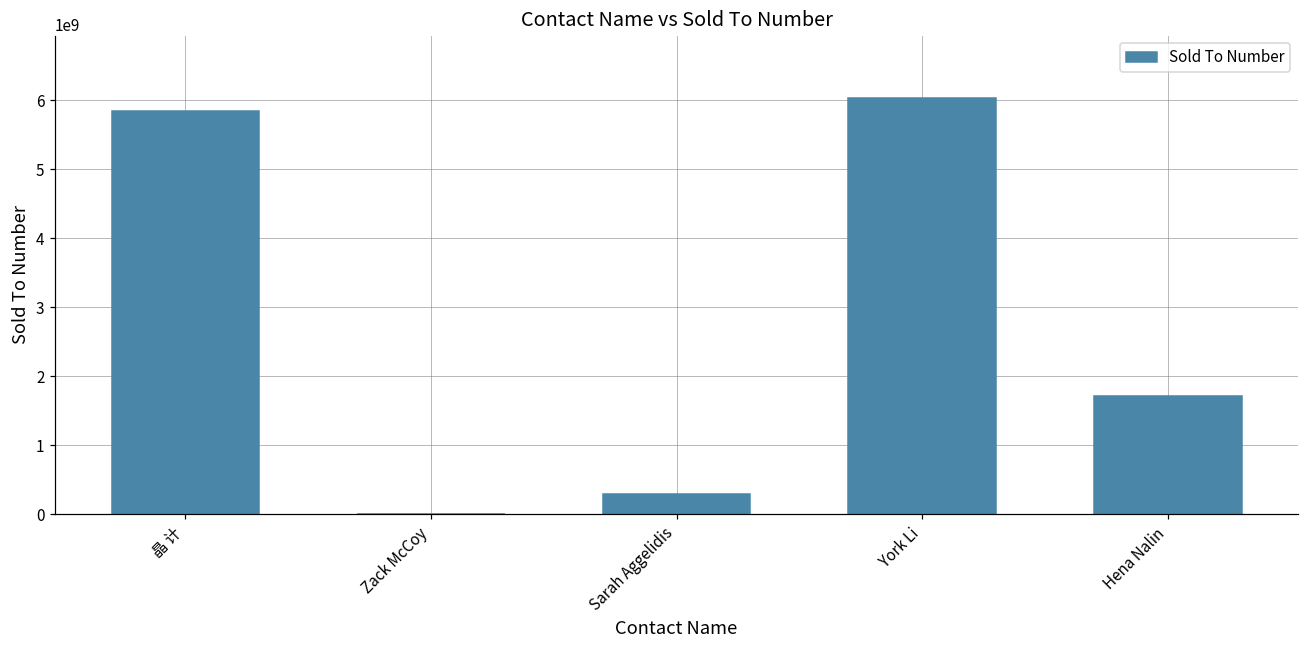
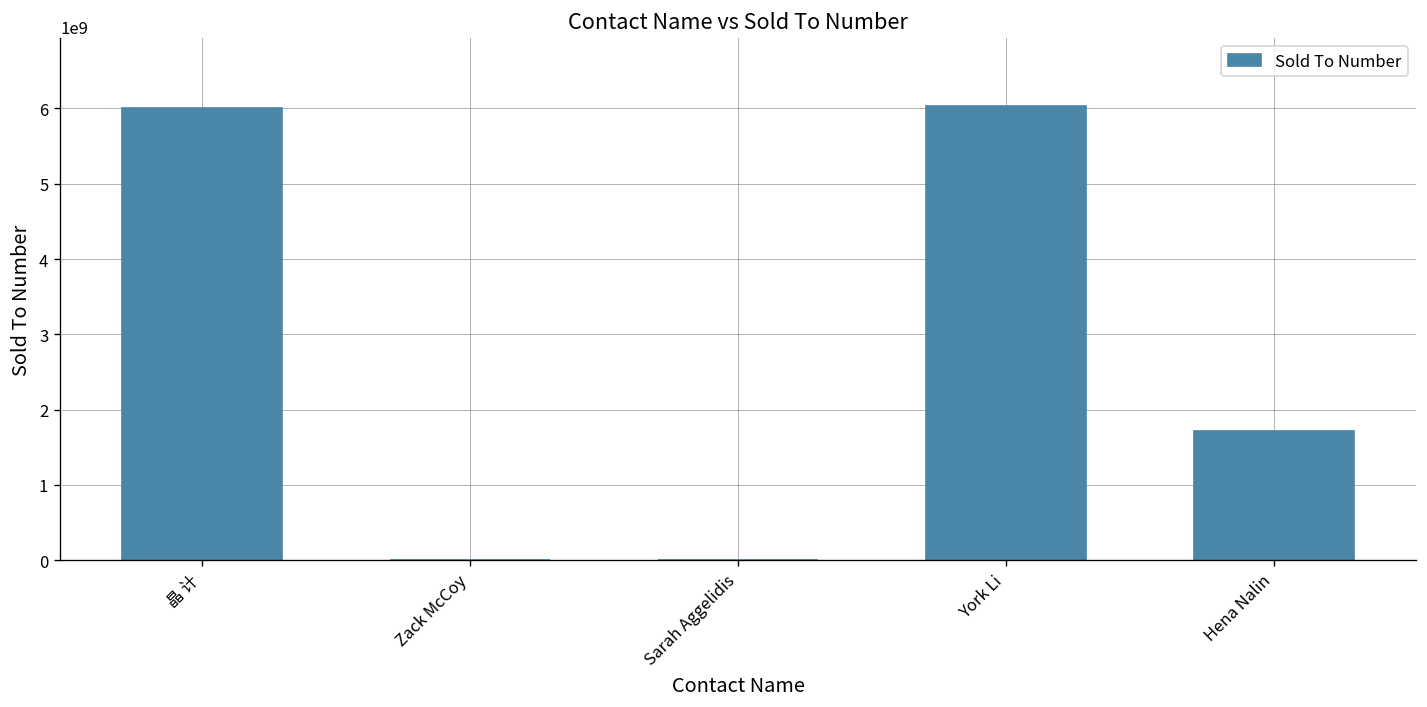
  {
-   "晶 计": 5800000000,
-   "Sarah Aggelidis": 300000000,
+   "晶 计": 6000000000,
+   "Sarah Aggelidis": 0,
    "York Li": 6000000000,
    "Hena Nalin": 1700000000
  }
